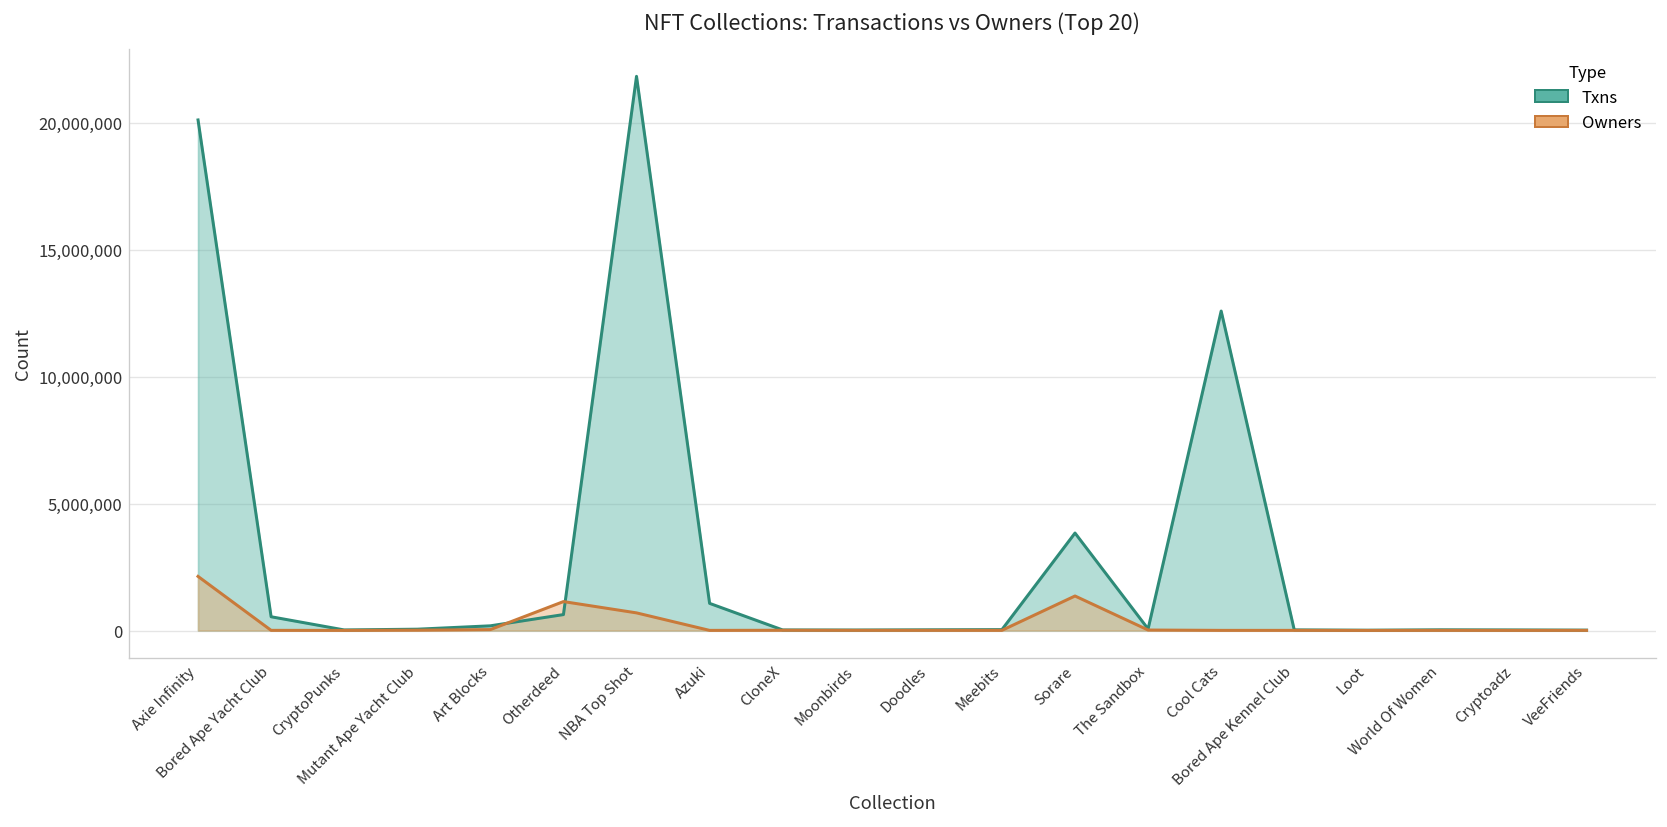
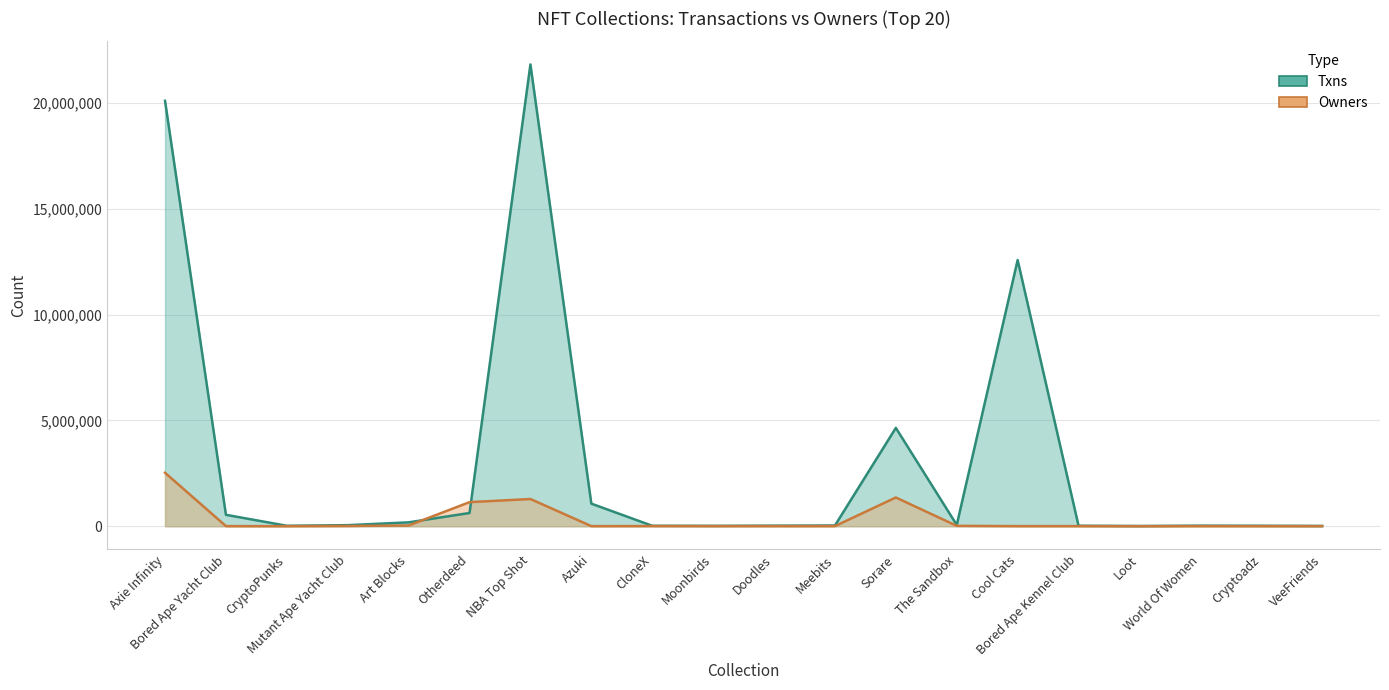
  {
    "Txns": {
      "Axie Infinity": "20,100,000",
      "Bored Ape Yacht Club": "500,000",
      "Art Blocks": "200,000",
      "Otherdeed": "600,000",
      "NBA Top Shot": "21,800,000",
      "Azuki": "1,100,000",
-     "Sorare": "3,800,000",
+     "Sorare": "4,600,000",
      "Cool Cats": "12,600,000"
    },
    "Owners": {
-     "Axie Infinity": "2,100,000",
+     "Axie Infinity": "2,500,000",
      "Bored Ape Yacht Club": "0",
      "Art Blocks": "0",
      "Otherdeed": "1,100,000",
-     "NBA Top Shot": "700,000",
+     "NBA Top Shot": "1,300,000",
      "Azuki": "0",
      "Sorare": "1,400,000",
      "Cool Cats": "0"
    }
  }
